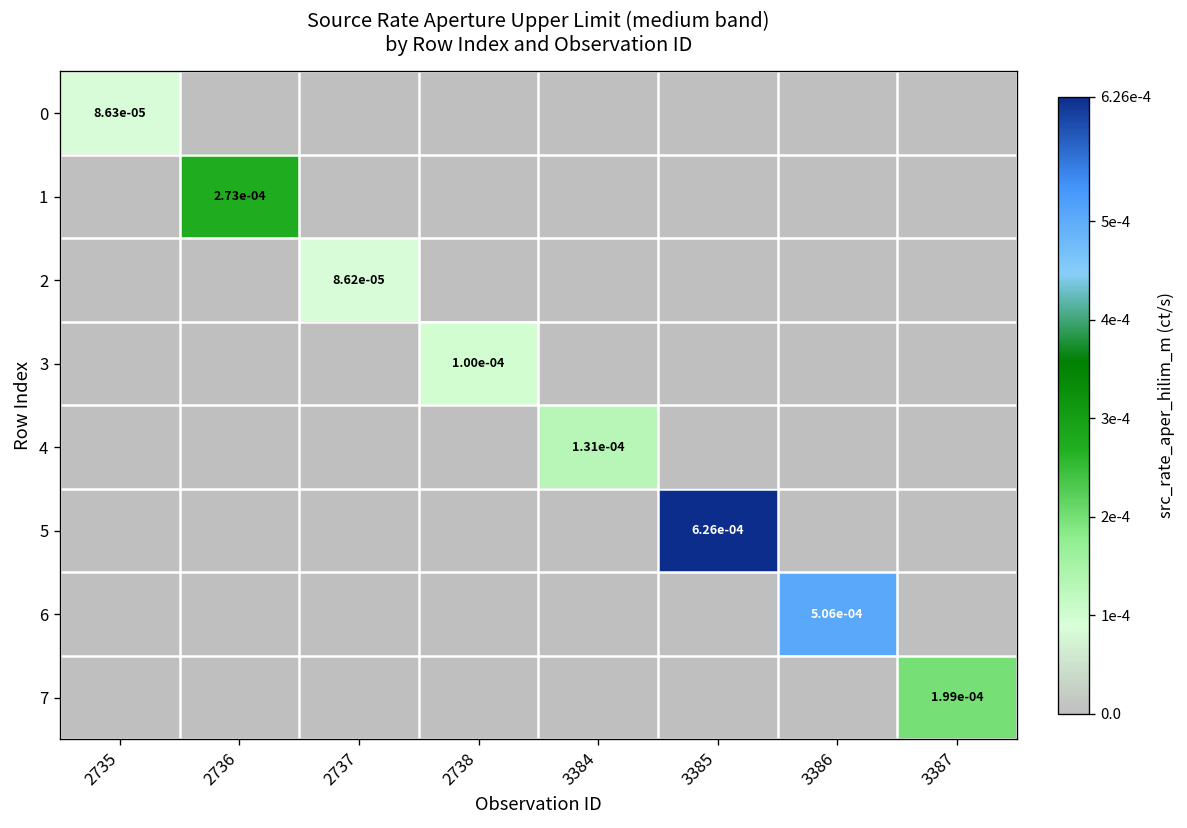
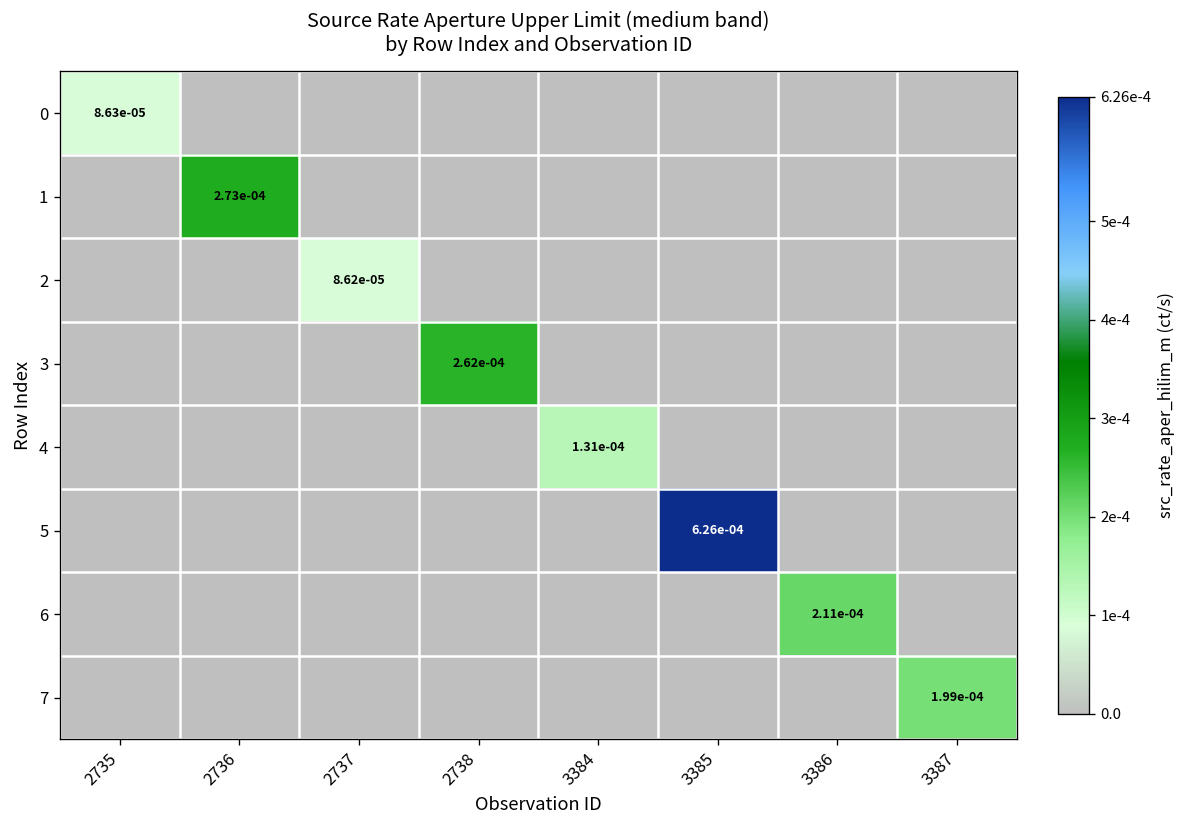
  {
    "0": {
      "2735": "8.63e-05"
    },
    "1": {
      "2736": "2.73e-04"
    },
    "2": {
      "2737": "8.62e-05"
    },
    "3": {
-     "2738": "1.00e-04"
+     "2738": "2.62e-04"
    },
    "4": {
      "3384": "1.31e-04"
    },
    "5": {
      "3385": "6.26e-04"
    },
    "6": {
-     "3386": "5.06e-04"
+     "3386": "2.11e-04"
    },
    "7": {
      "3387": "1.99e-04"
    }
  }
